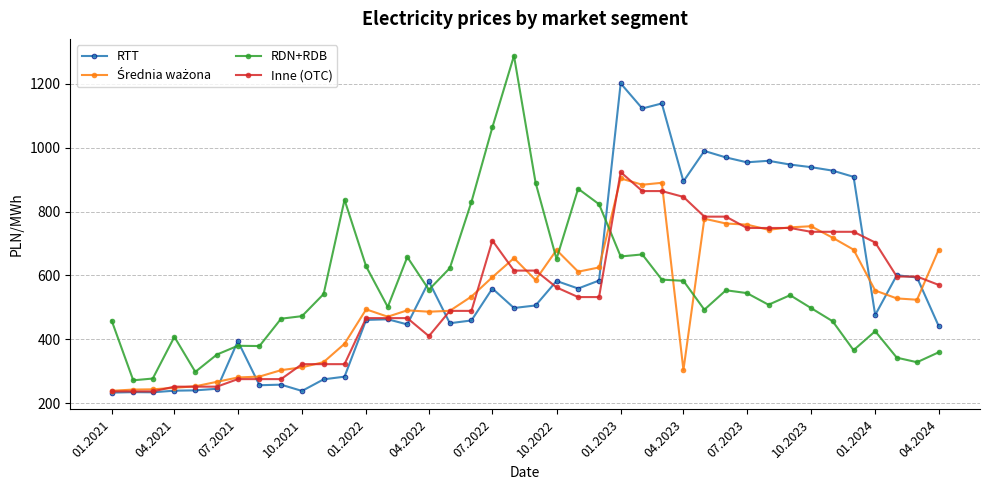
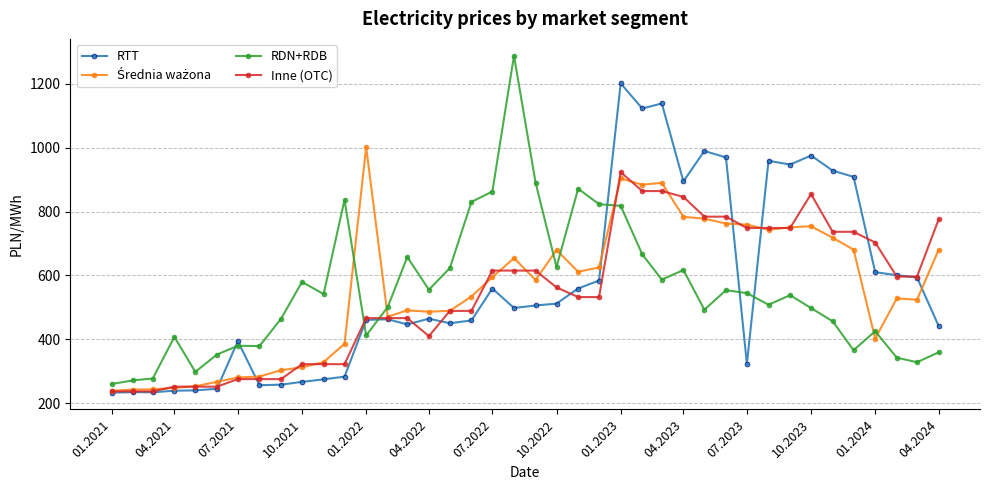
  {
    "RTT": {
      "04.2021": 240,
      "07.2021": 390,
-     "10.2021": 240,
-     "04.2022": 580,
+     "10.2021": 270,
+     "04.2022": 460,
      "07.2022": 560,
-     "10.2022": 580,
+     "10.2022": 510,
      "01.2023": 1200,
      "04.2023": 890,
-     "07.2023": 950,
-     "10.2023": 940,
-     "01.2024": 480,
+     "07.2023": 320,
+     "10.2023": 980,
+     "01.2024": 610,
      "04.2024": 440
    },
    "Średnia ważona": {
      "10.2021": 310,
-     "01.2022": 490,
+     "01.2022": 1000,
      "04.2022": 490,
      "07.2022": 590,
      "10.2022": 680,
      "01.2023": 900,
-     "04.2023": 300,
+     "04.2023": 780,
      "07.2023": 760,
      "10.2023": 750,
-     "01.2024": 550,
+     "01.2024": 400,
      "04.2024": 680
    },
    "RDN+RDB": {
-     "01.2021": 460,
+     "01.2021": 260,
      "04.2021": 410,
      "07.2021": 380,
-     "10.2021": 470,
-     "01.2022": 630,
+     "10.2021": 580,
+     "01.2022": 410,
      "04.2022": 560,
-     "07.2022": 1060,
-     "10.2022": 650,
-     "01.2023": 660,
-     "04.2023": 580,
+     "07.2022": 860,
+     "10.2022": 630,
+     "01.2023": 820,
+     "04.2023": 620,
      "07.2023": 540,
      "10.2023": 500,
      "01.2024": 430,
      "04.2024": 360
    },
    "Inne (OTC)": {
      "10.2021": 320,
      "04.2022": 410,
-     "07.2022": 710,
+     "07.2022": 620,
      "10.2022": 560,
      "01.2023": 920,
      "04.2023": 850,
      "07.2023": 750,
-     "10.2023": 740,
+     "10.2023": 850,
      "01.2024": 700,
-     "04.2024": 570
+     "04.2024": 780
    }
  }
